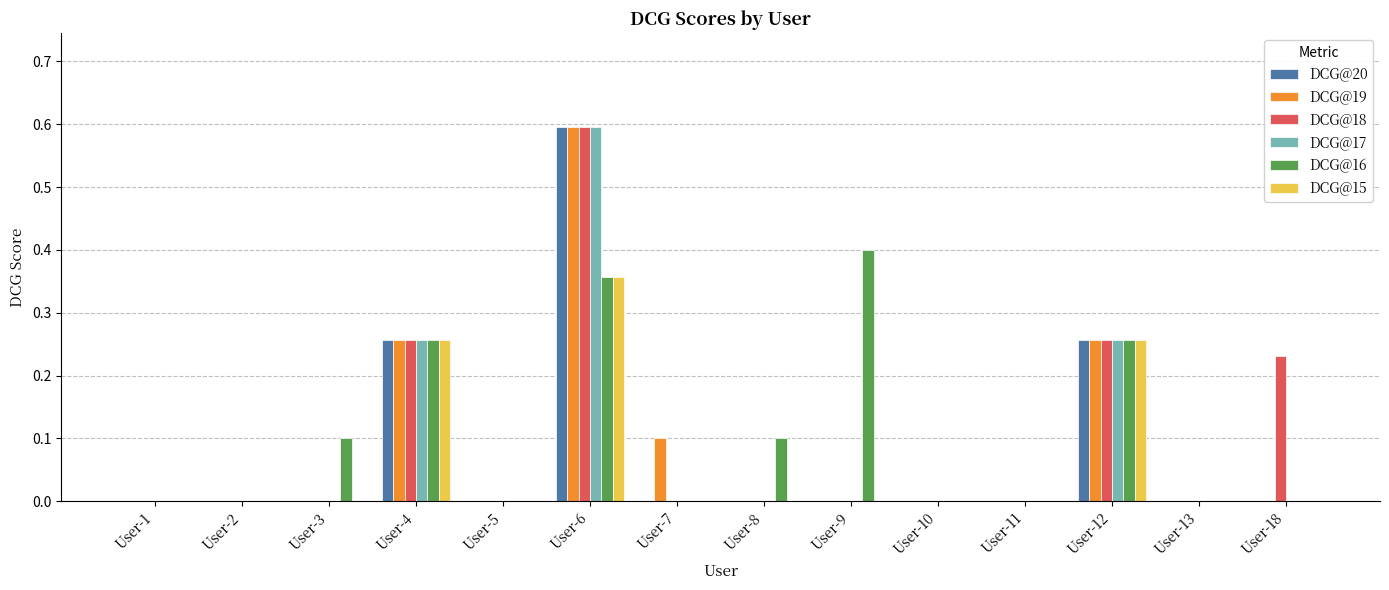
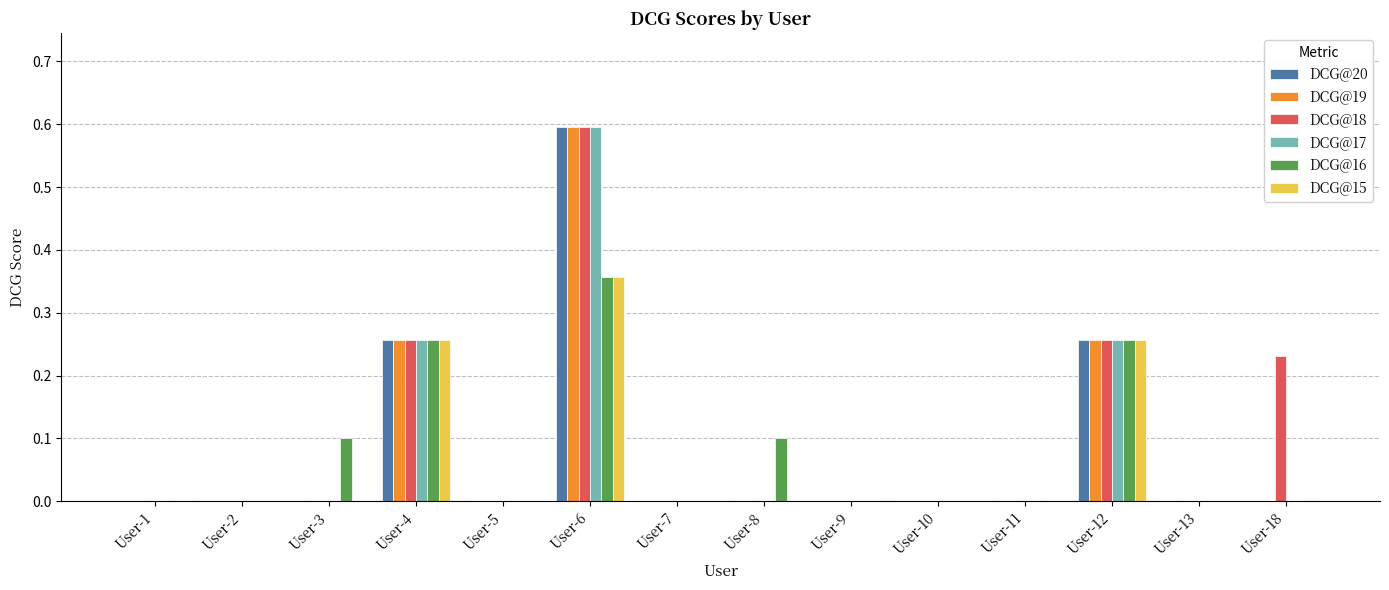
  {
    "DCG@20": {
      "User-1": 0.0,
      "User-2": 0.0,
      "User-3": 0.0,
      "User-4": 0.26,
      "User-5": 0.0,
      "User-6": 0.60,
      "User-7": 0.0,
      "User-8": 0.0,
      "User-9": 0.0,
      "User-10": 0.0,
      "User-11": 0.0,
      "User-12": 0.26,
      "User-13": 0.0,
      "User-18": 0.0
    },
    "DCG@19": {
      "User-1": 0.0,
      "User-2": 0.0,
      "User-3": 0.0,
      "User-4": 0.26,
      "User-5": 0.0,
      "User-6": 0.60,
-     "User-7": 0.1,
+     "User-7": 0.0,
      "User-8": 0.0,
      "User-9": 0.0,
      "User-10": 0.0,
      "User-11": 0.0,
      "User-12": 0.26,
      "User-13": 0.0,
      "User-18": 0.0
    },
    "DCG@18": {
      "User-1": 0.0,
      "User-2": 0.0,
      "User-3": 0.0,
      "User-4": 0.26,
      "User-5": 0.0,
      "User-6": 0.60,
      "User-7": 0.0,
      "User-8": 0.0,
      "User-9": 0.0,
      "User-10": 0.0,
      "User-11": 0.0,
      "User-12": 0.26,
      "User-13": 0.0,
      "User-18": 0.23
    },
    "DCG@17": {
      "User-1": 0.0,
      "User-2": 0.0,
      "User-3": 0.0,
      "User-4": 0.26,
      "User-5": 0.0,
      "User-6": 0.60,
      "User-7": 0.0,
      "User-8": 0.0,
      "User-9": 0.0,
      "User-10": 0.0,
      "User-11": 0.0,
      "User-12": 0.26,
      "User-13": 0.0,
      "User-18": 0.0
    },
    "DCG@16": {
      "User-1": 0.0,
      "User-2": 0.0,
      "User-3": 0.1,
      "User-4": 0.26,
      "User-5": 0.0,
      "User-6": 0.36,
      "User-7": 0.0,
      "User-8": 0.1,
-     "User-9": 0.4,
+     "User-9": 0.0,
      "User-10": 0.0,
      "User-11": 0.0,
      "User-12": 0.26,
      "User-13": 0.0,
      "User-18": 0.0
    },
    "DCG@15": {
      "User-1": 0.0,
      "User-2": 0.0,
      "User-3": 0.0,
      "User-4": 0.26,
      "User-5": 0.0,
      "User-6": 0.36,
      "User-7": 0.0,
      "User-8": 0.0,
      "User-9": 0.0,
      "User-10": 0.0,
      "User-11": 0.0,
      "User-12": 0.26,
      "User-13": 0.0,
      "User-18": 0.0
    }
  }
